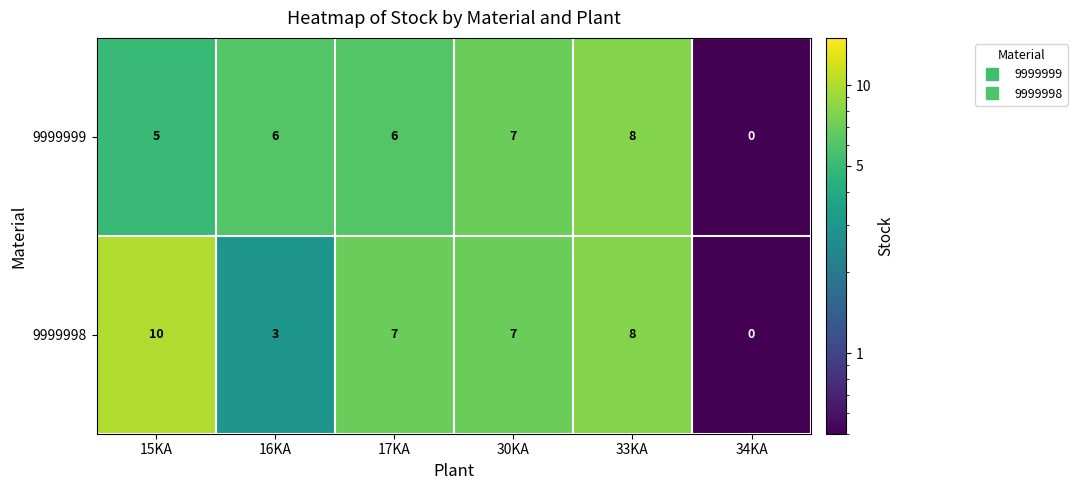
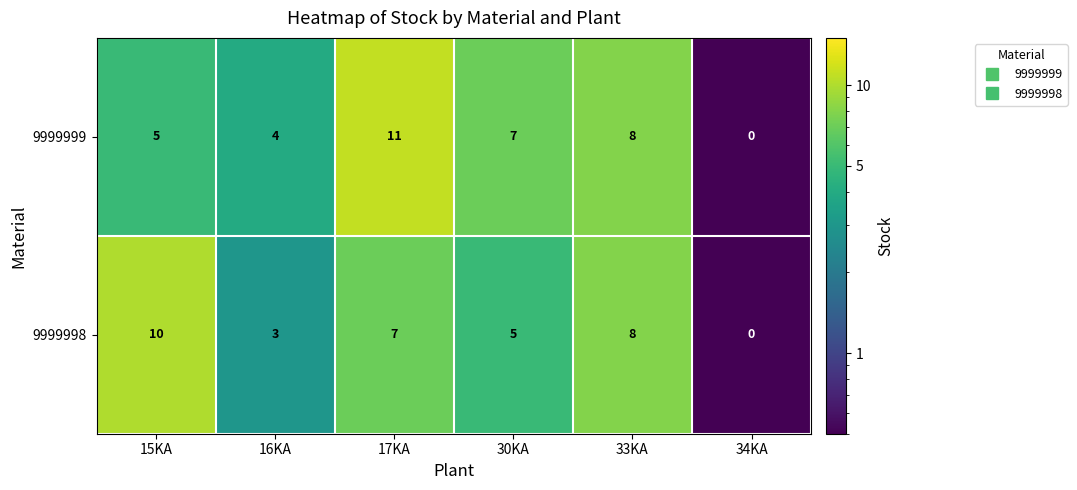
  {
    "9999999": {
      "15KA": 5,
-     "16KA": 6,
-     "17KA": 6,
+     "16KA": 4,
+     "17KA": 11,
      "30KA": 7,
      "33KA": 8,
      "34KA": 0
    },
    "9999998": {
      "15KA": 10,
      "16KA": 3,
      "17KA": 7,
-     "30KA": 7,
+     "30KA": 5,
      "33KA": 8,
      "34KA": 0
    }
  }
